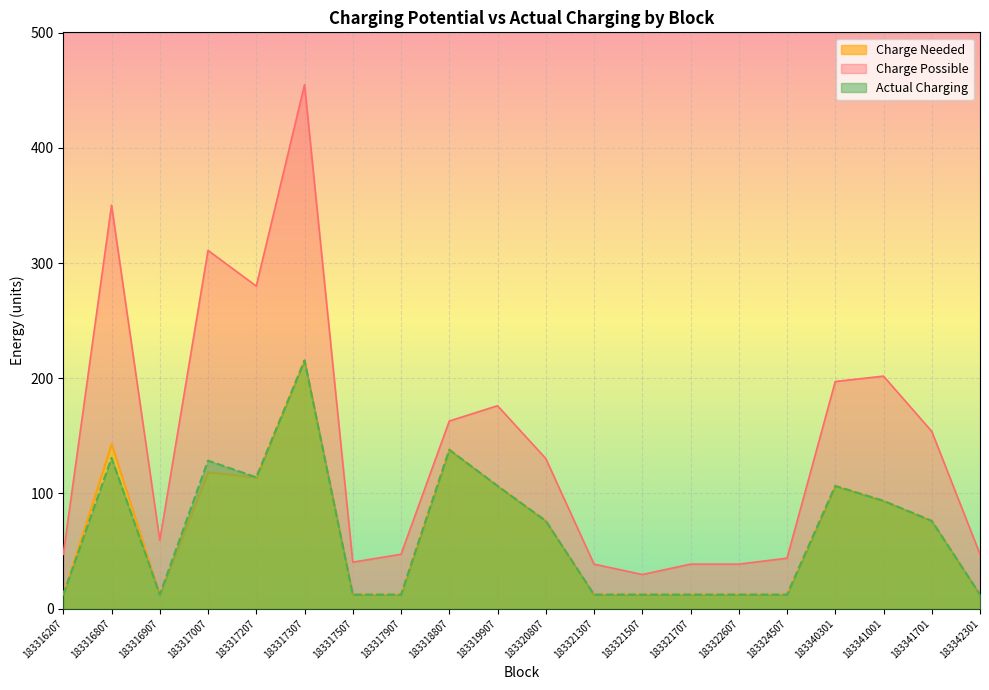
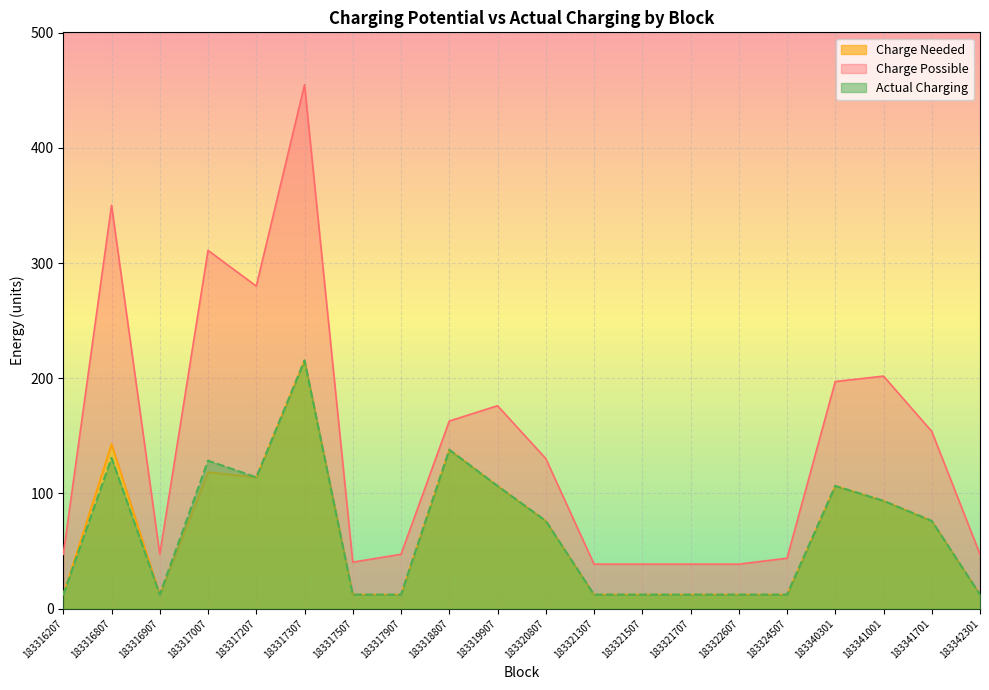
  {
    "Charge Needed": {
      "183316807": 143,
      "183317007": 119
    },
    "Charge Possible": {
      "183316207": 47,
      "183316807": 350,
-     "183316907": 59,
+     "183316907": 47,
      "183317007": 311,
      "183317207": 280,
      "183317307": 455,
      "183317507": 40,
      "183317907": 47,
      "183318807": 163,
      "183319907": 176,
      "183320807": 130,
      "183321307": 39,
-     "183321507": 30,
+     "183321507": 39,
      "183321707": 39,
      "183322607": 39,
      "183324507": 44,
      "183340301": 197,
      "183341001": 202,
      "183341701": 154,
      "183342301": 47
    },
    "Actual Charging": {
      "183316807": 131,
      "183317007": 129
    }
  }
